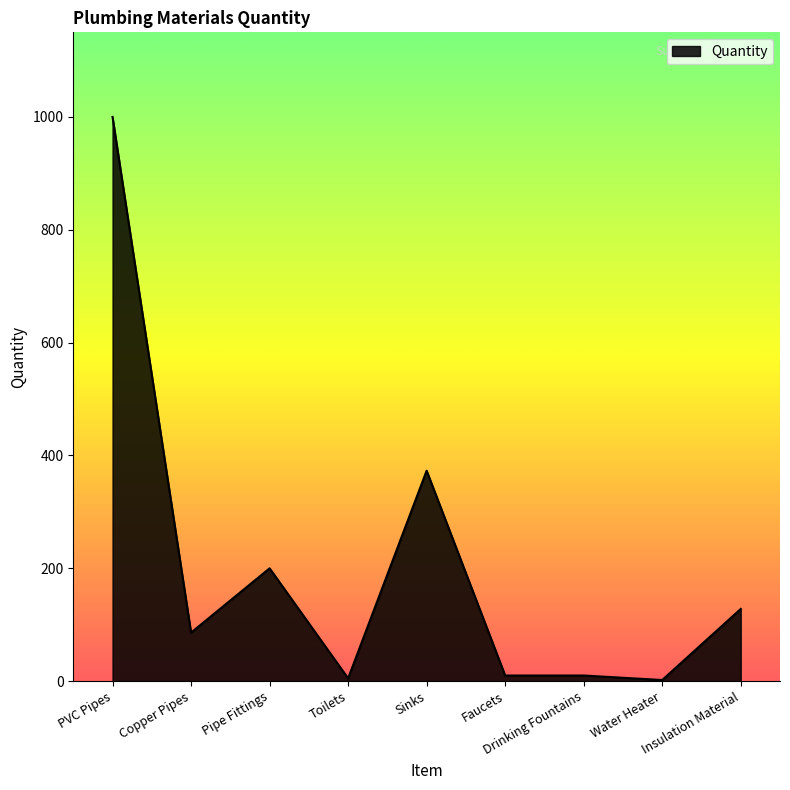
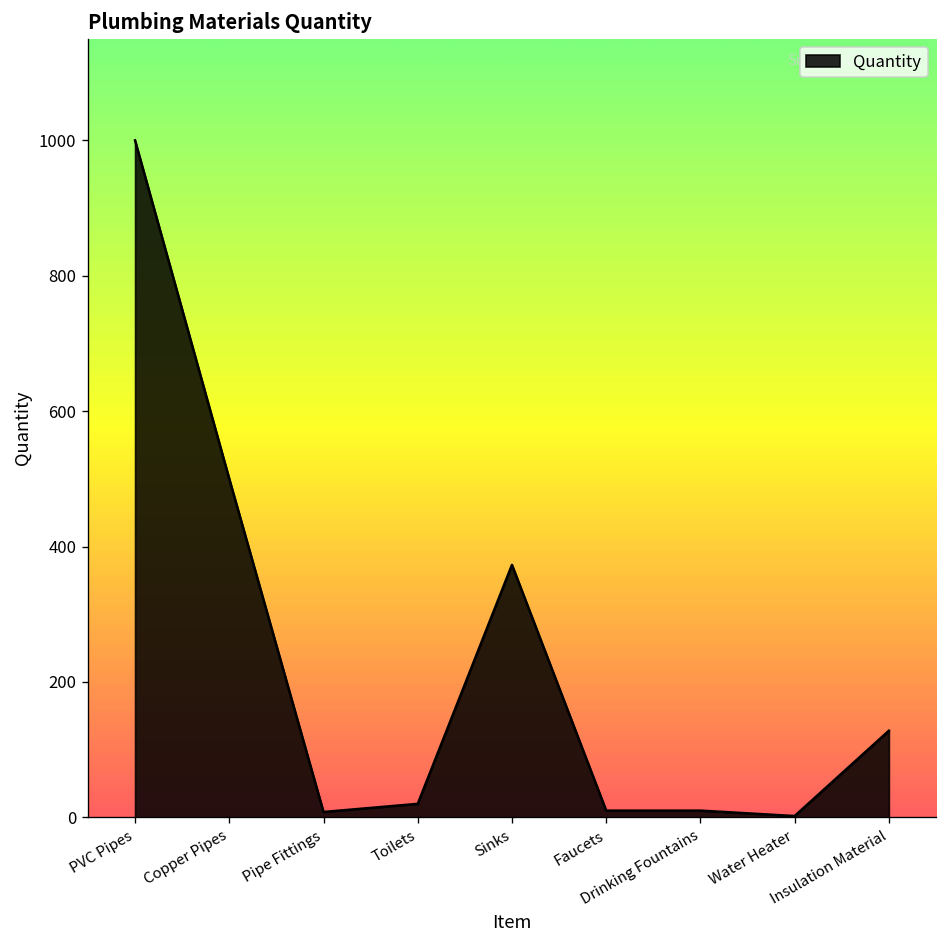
  {
    "PVC Pipes": 1000,
-   "Copper Pipes": 90,
-   "Pipe Fittings": 200,
-   "Toilets": 10,
+   "Copper Pipes": 500,
+   "Pipe Fittings": 10,
+   "Toilets": 20,
    "Sinks": 370,
    "Faucets": 10,
    "Drinking Fountains": 10,
    "Water Heater": 0,
    "Insulation Material": 130
  }
